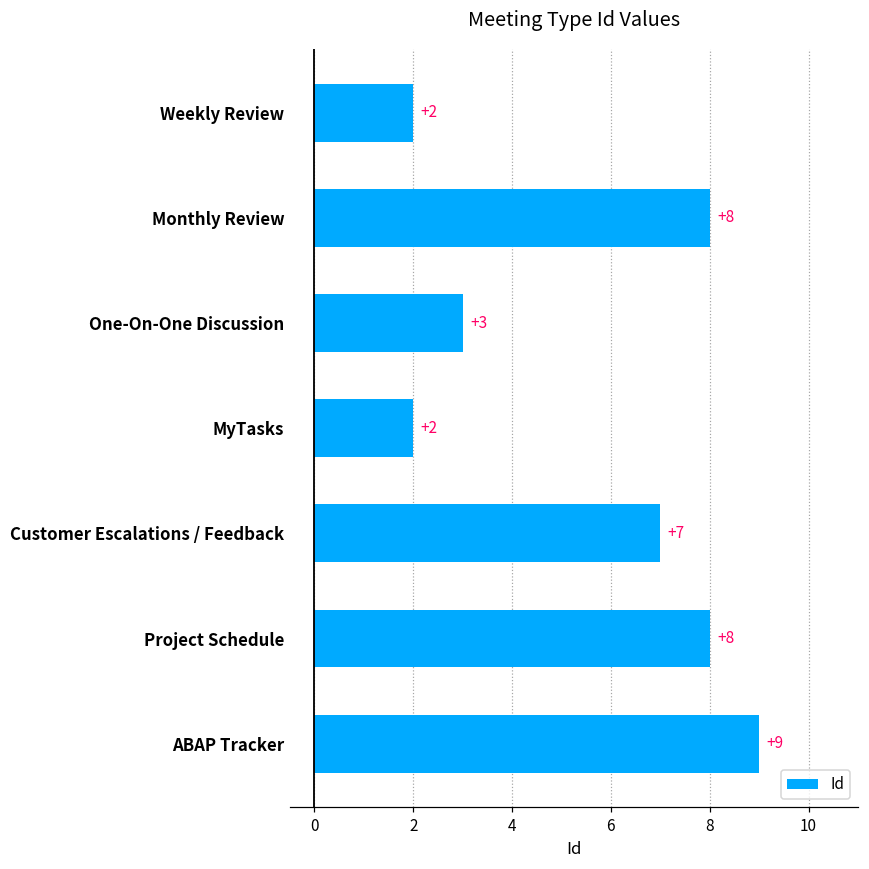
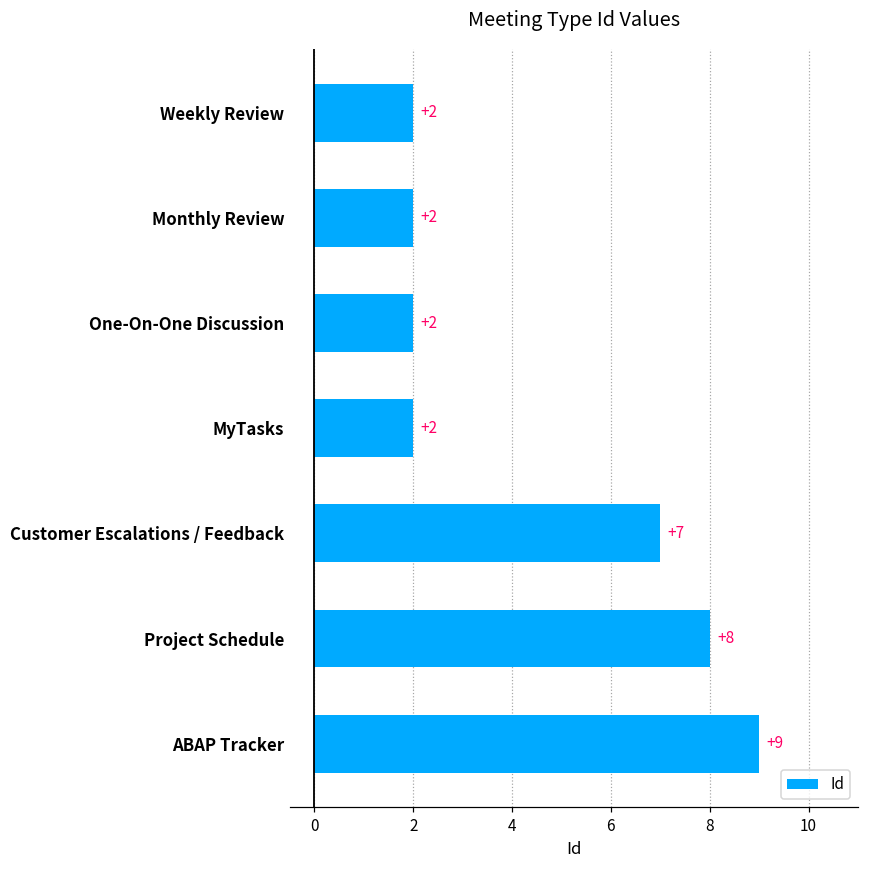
  {
    "Weekly Review": "+2",
-   "Monthly Review": "+8",
-   "One-On-One Discussion": "+3",
+   "Monthly Review": "+2",
+   "One-On-One Discussion": "+2",
    "MyTasks": "+2",
    "Customer Escalations / Feedback": "+7",
    "Project Schedule": "+8",
    "ABAP Tracker": "+9"
  }
